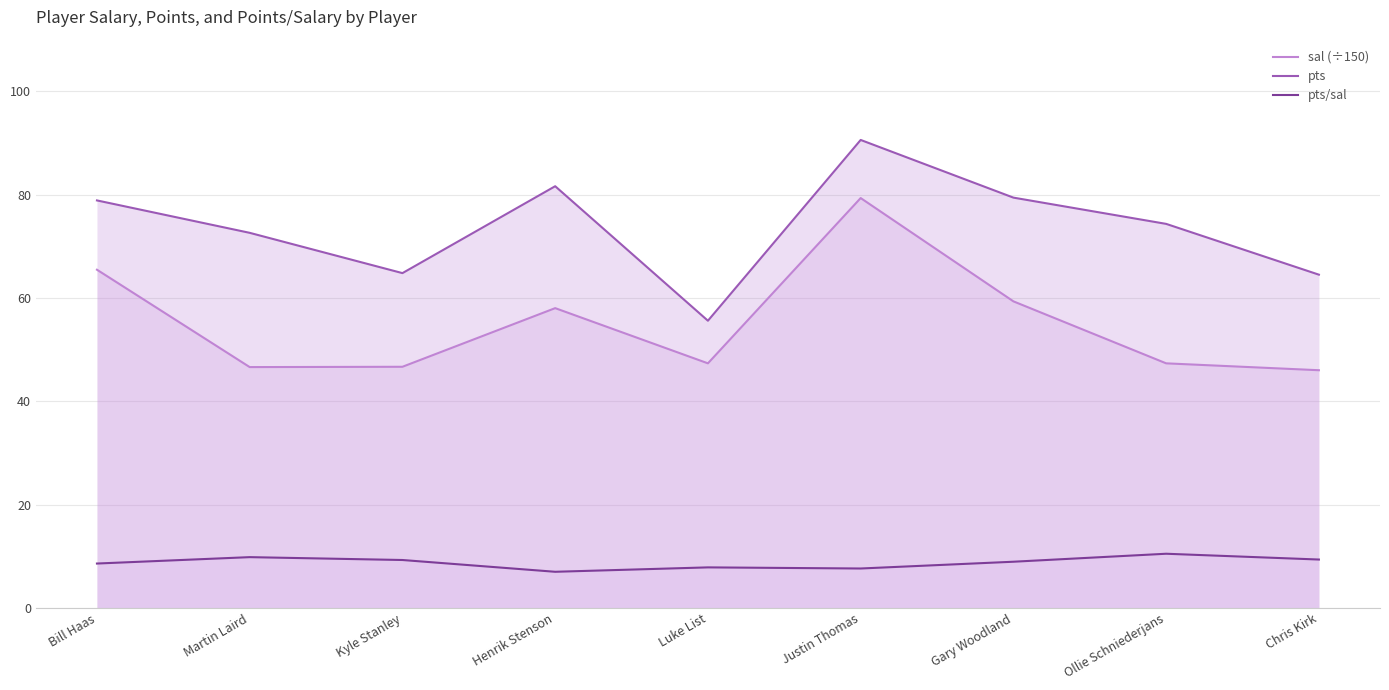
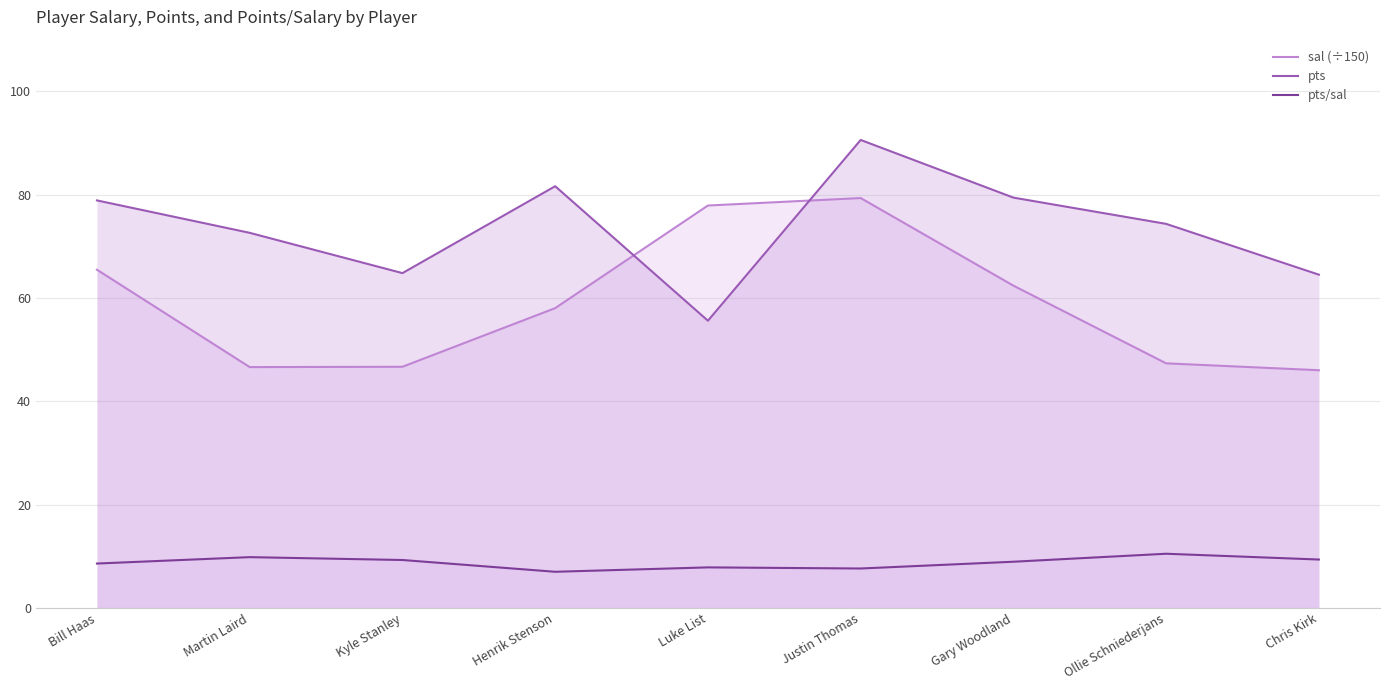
  {
    "sal (÷150)": {
      "Bill Haas": 65,
      "Martin Laird": 47,
      "Kyle Stanley": 47,
      "Henrik Stenson": 58,
-     "Luke List": 47,
+     "Luke List": 78,
      "Justin Thomas": 79,
-     "Gary Woodland": 59,
+     "Gary Woodland": 62,
      "Ollie Schniederjans": 47,
      "Chris Kirk": 46
    }
  }
